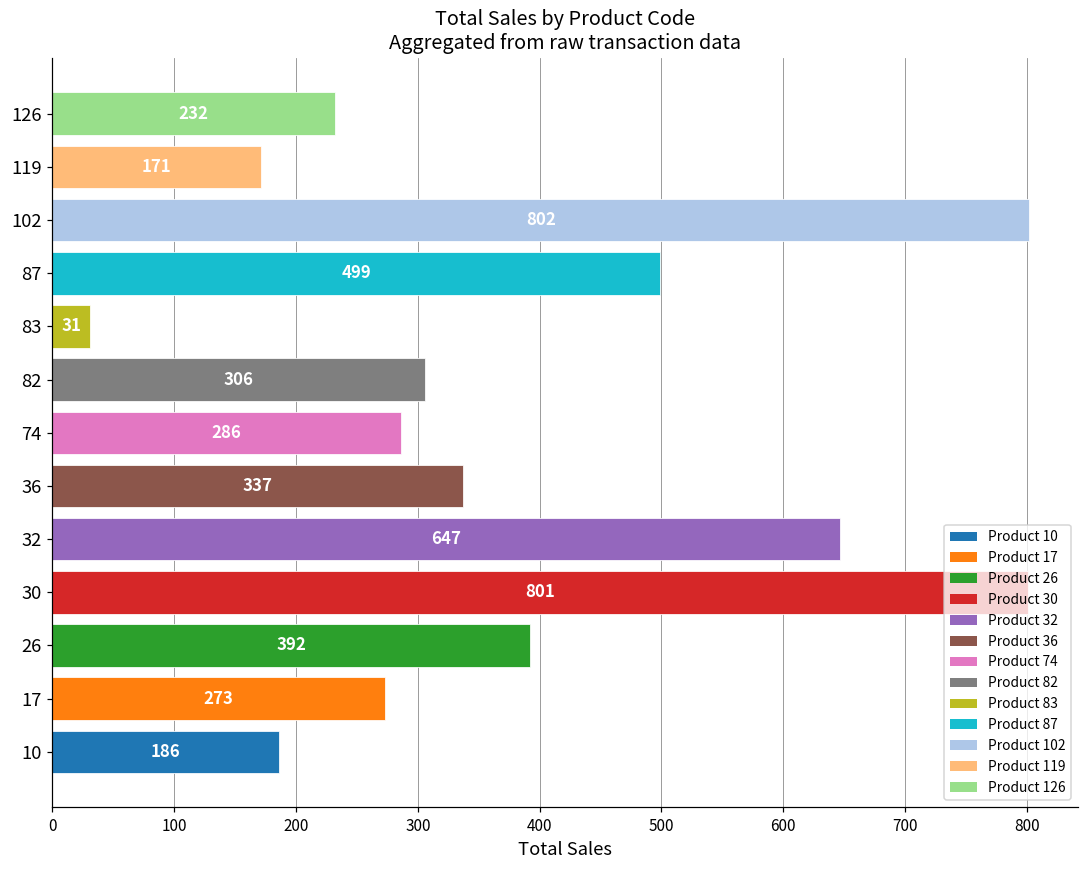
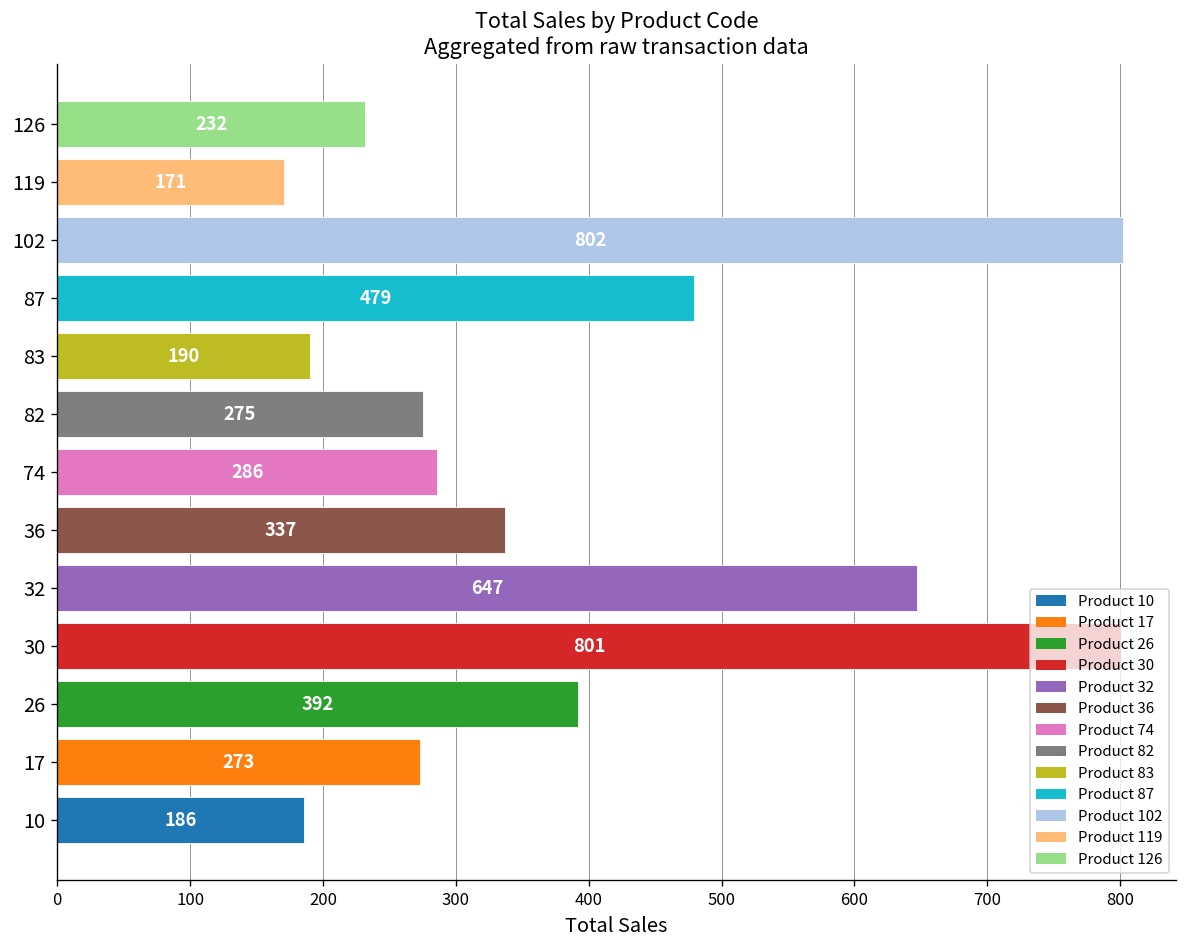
  {
    "126": 232,
    "119": 171,
    "102": 802,
-   "87": 499,
-   "83": 31,
-   "82": 306,
+   "87": 479,
+   "83": 190,
+   "82": 275,
    "74": 286,
    "36": 337,
    "32": 647,
    "26": 392,
    "17": 273,
    "10": 186
  }
